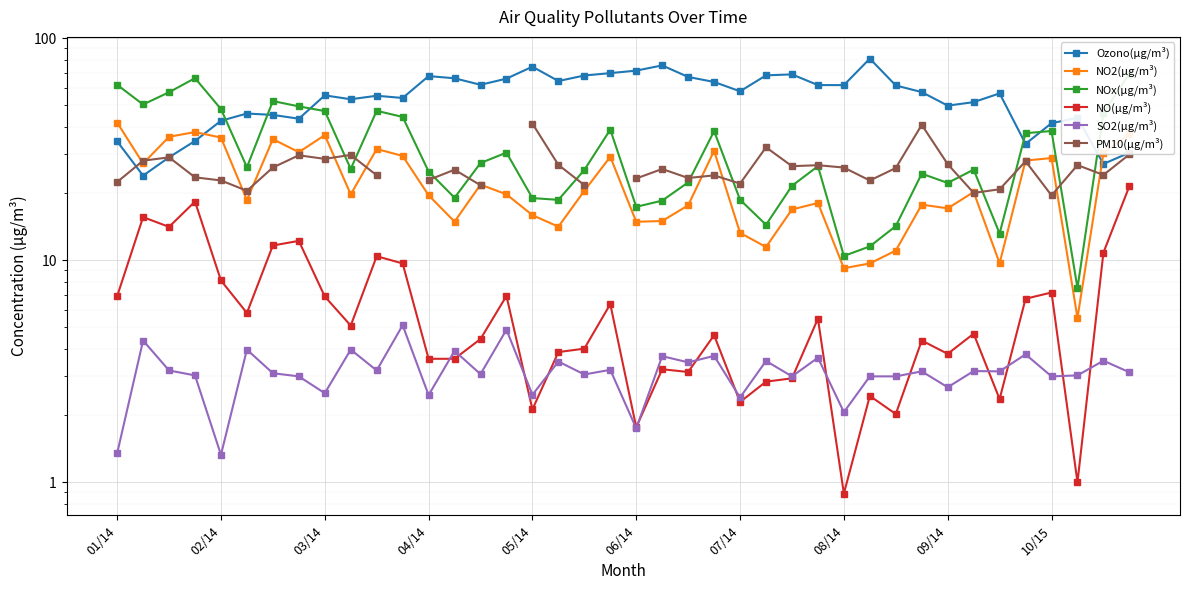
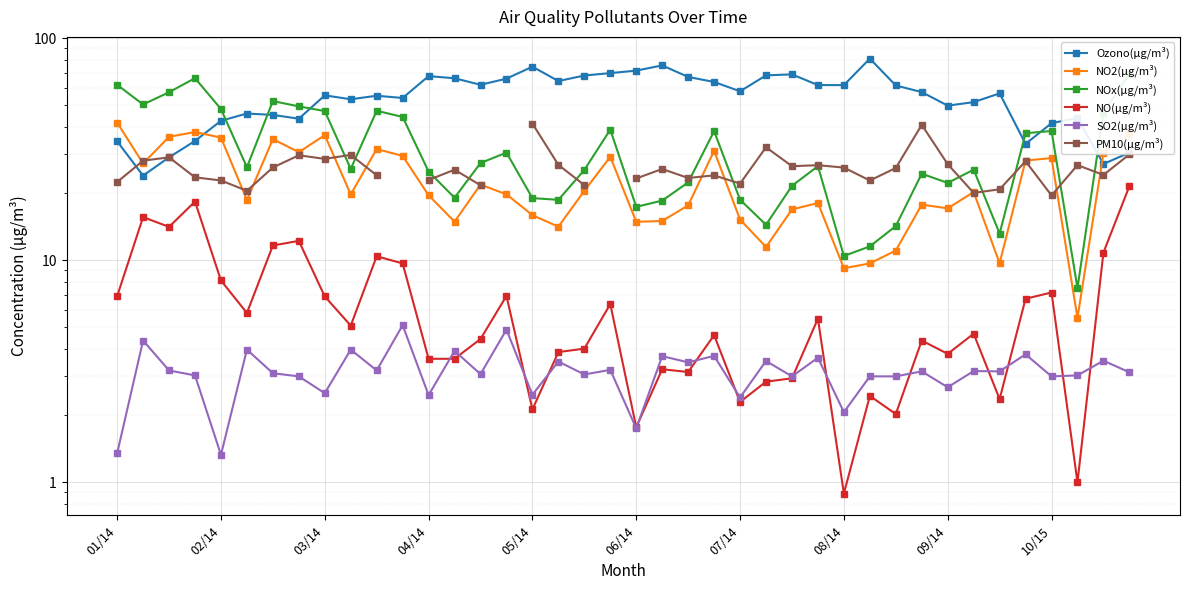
  {
    "Ozono(µg/m³)": {
      "01/14": 34,
      "02/14": 43,
      "03/14": 55,
      "04/14": 68,
      "05/14": 74,
      "06/14": 72,
      "07/14": 58,
      "08/14": 62,
      "09/14": 50,
      "10/15": 41
    },
    "NO2(µg/m³)": {
      "01/14": 42,
      "02/14": 36,
      "03/14": 37,
      "04/14": 20,
      "05/14": 16,
      "06/14": 15,
-     "07/14": 13,
+     "07/14": 15,
      "08/14": 9,
      "09/14": 17,
      "10/15": 29
    },
    "NOx(µg/m³)": {
      "01/14": 62,
      "02/14": 48,
      "03/14": 47,
      "04/14": 25,
      "05/14": 19,
      "06/14": 17,
      "07/14": 19,
      "08/14": 10,
      "09/14": 22,
      "10/15": 38
    },
    "NO(µg/m³)": {
      "01/14": 7,
      "02/14": 8,
      "03/14": 7,
      "04/14": 3.6,
      "05/14": 2.1,
      "07/14": 2.3,
      "08/14": 0.89,
      "09/14": 3.8,
      "10/15": 7
    },
    "SO2(µg/m³)": {
      "01/14": 1.4,
      "02/14": 1.3,
      "03/14": 2.5,
      "04/14": 2.5,
      "05/14": 2.5,
      "07/14": 2.4,
      "08/14": 2.1,
      "09/14": 2.7,
      "10/15": 3
    },
    "PM10(µg/m³)": {
      "01/14": 23,
      "02/14": 23,
      "03/14": 29,
      "04/14": 23,
      "05/14": 41,
      "06/14": 23,
      "07/14": 22,
      "08/14": 26,
      "09/14": 27,
      "10/15": 20
    }
  }
